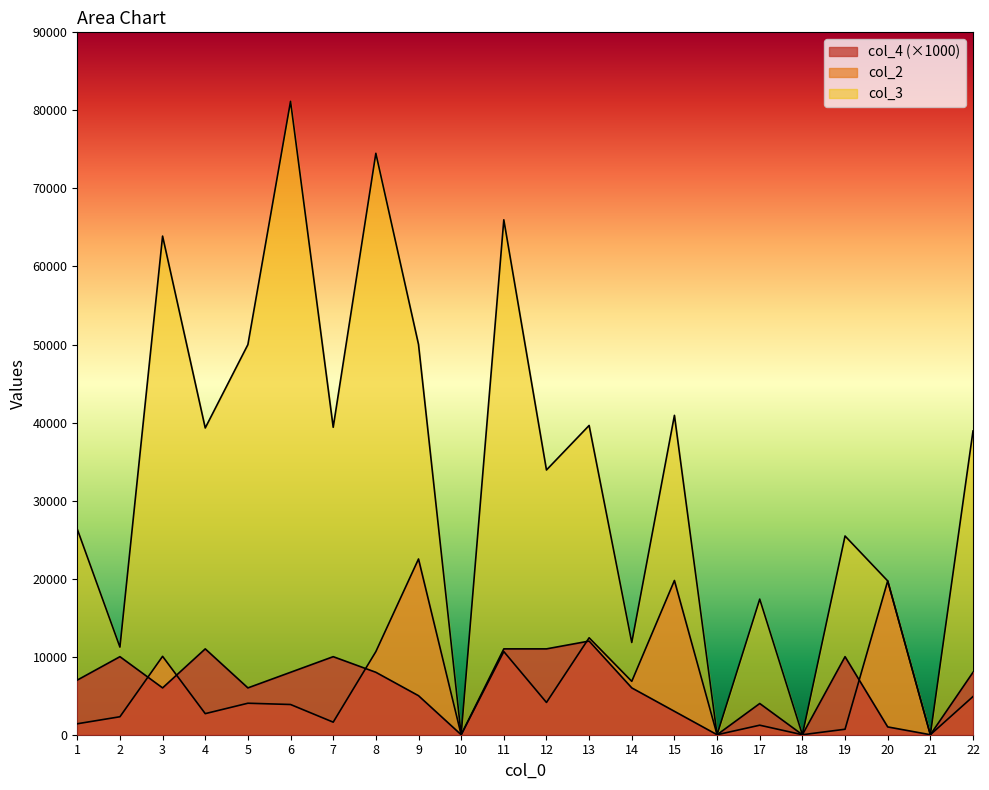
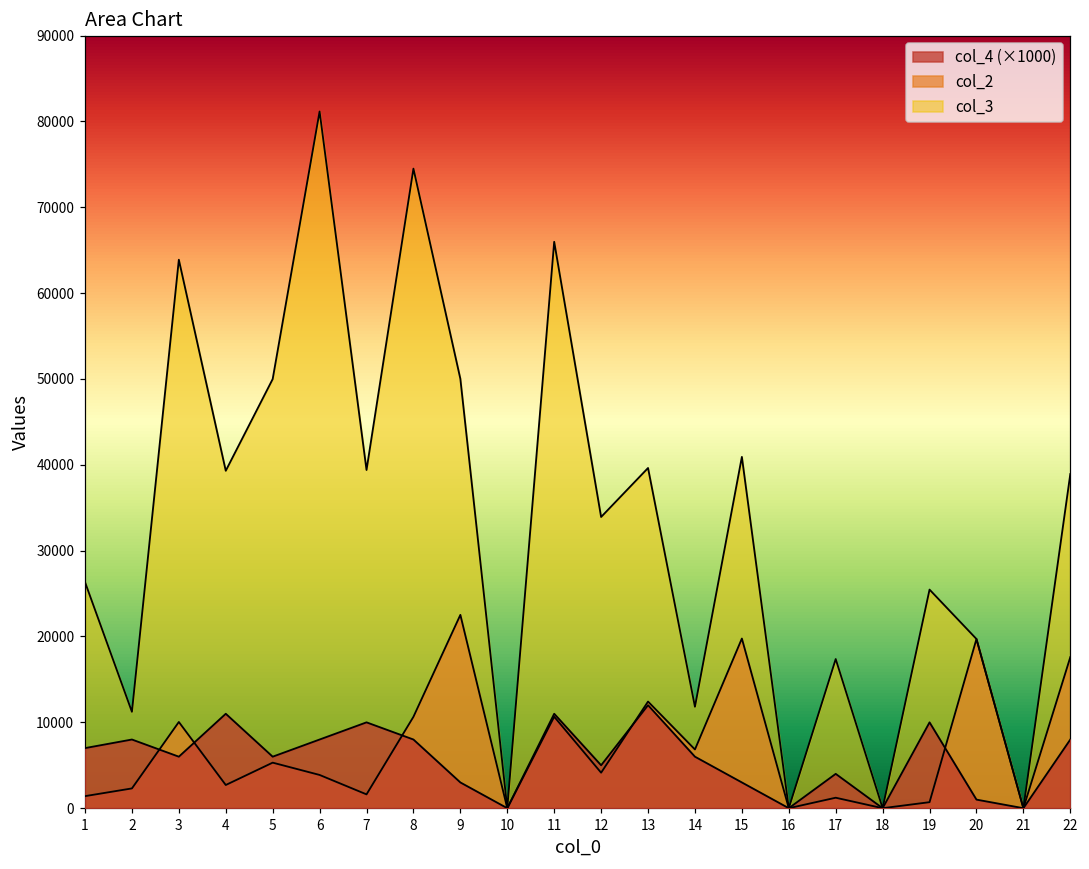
  {
    "col_4 (×1000)": {
      "1": 7000,
-     "2": 10000,
+     "2": 8000,
      "3": 6000,
      "4": 11000,
      "5": 6000,
      "6": 8000,
      "7": 10000,
      "8": 8000,
-     "9": 5000,
+     "9": 3000,
      "11": 11000,
-     "12": 11000,
+     "12": 5000,
      "13": 12000,
      "14": 6000,
      "15": 3000,
      "17": 4000,
      "19": 10000,
      "20": 1000,
      "22": 8000
    },
    "col_2": {
      "1": 1000,
      "2": 2000,
      "3": 10000,
      "4": 3000,
-     "5": 4000,
+     "5": 5000,
      "6": 4000,
      "7": 2000,
      "8": 11000,
      "9": 23000,
      "11": 11000,
      "12": 4000,
      "13": 12000,
      "14": 7000,
      "15": 20000,
      "17": 1000,
      "19": 1000,
-     "22": 5000
+     "22": 18000
    },
    "col_3": {
      "1": 26000,
      "2": 11000,
      "3": 64000,
      "4": 39000,
      "5": 50000,
      "6": 81000,
      "7": 39000,
      "8": 74000,
      "9": 50000,
      "11": 66000,
      "12": 34000,
      "13": 40000,
      "14": 12000,
      "15": 41000,
      "17": 17000,
      "19": 25000,
      "22": 39000
    }
  }
